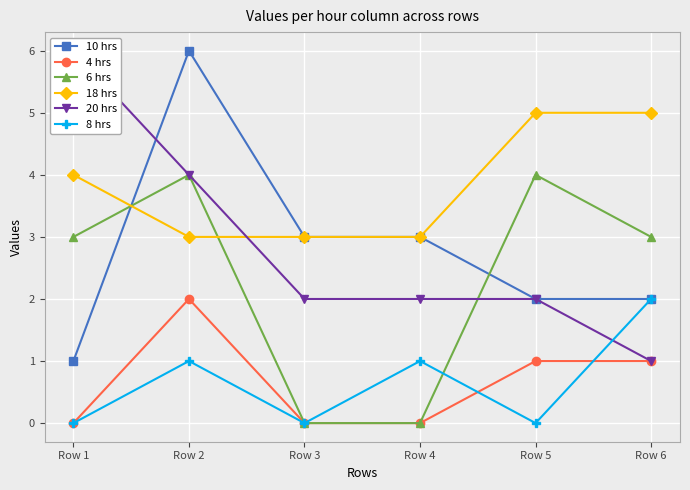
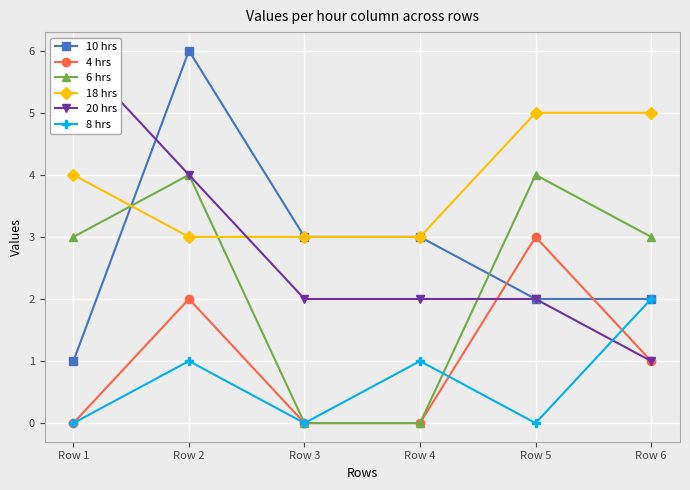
  {
    "10 hrs": {
      "Row 1": 1,
      "Row 2": 6
    },
    "4 hrs": {
      "Row 2": 2,
-     "Row 5": 1
+     "Row 5": 3
    },
    "6 hrs": {
      "Row 1": 3,
      "Row 5": 4,
      "Row 6": 3
    },
    "18 hrs": {
      "Row 1": 4,
      "Row 2": 3,
      "Row 5": 5,
      "Row 6": 5
    },
    "20 hrs": {
      "Row 3": 2,
      "Row 4": 2
    },
    "8 hrs": {
      "Row 2": 1,
      "Row 4": 1,
      "Row 5": 0
    }
  }
